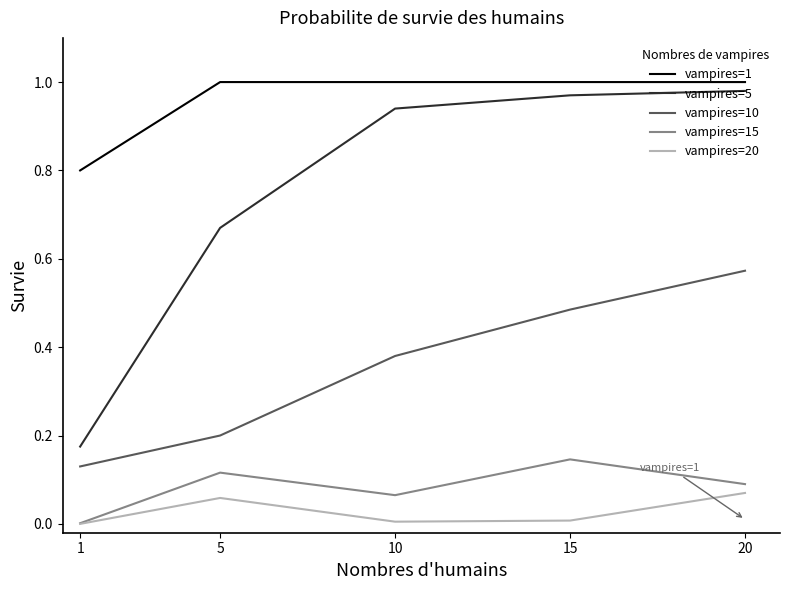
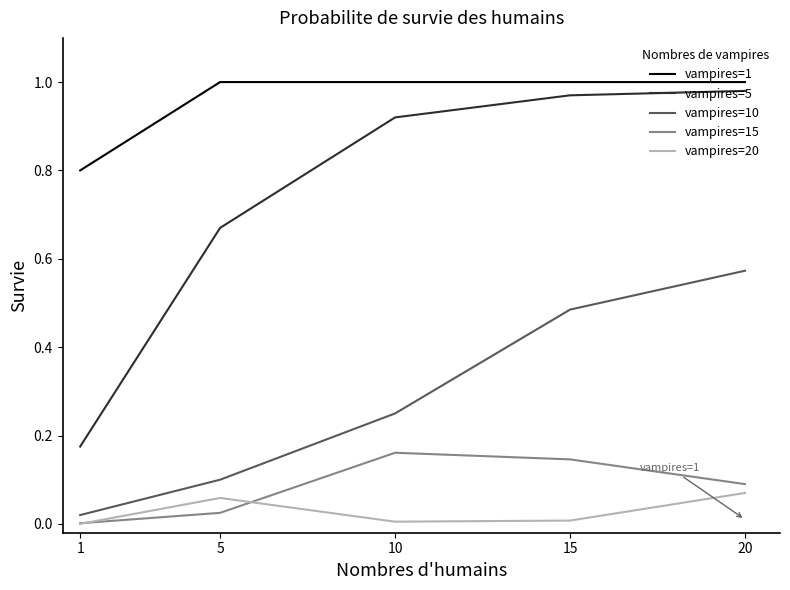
  {
    "vampires=1": {
      "1": 0.80,
      "5": 1.00,
      "10": 1.00,
      "15": 1.00,
      "20": 1.00
    },
    "vampires=5": {
      "1": 0.18,
      "5": 0.67,
-     "10": 0.94,
+     "10": 0.92,
      "15": 0.97,
      "20": 0.98
    },
    "vampires=10": {
-     "1": 0.13,
-     "5": 0.2,
-     "10": 0.38,
+     "1": 0.02,
+     "5": 0.1,
+     "10": 0.25,
      "15": 0.49,
      "20": 0.57
    },
    "vampires=15": {
-     "5": 0.12,
-     "10": 0.07,
+     "5": 0.03,
+     "10": 0.16,
      "15": 0.15
    },
    "vampires=20": {
      "5": 0.06,
      "10": 0.01,
      "15": 0.01
    }
  }
